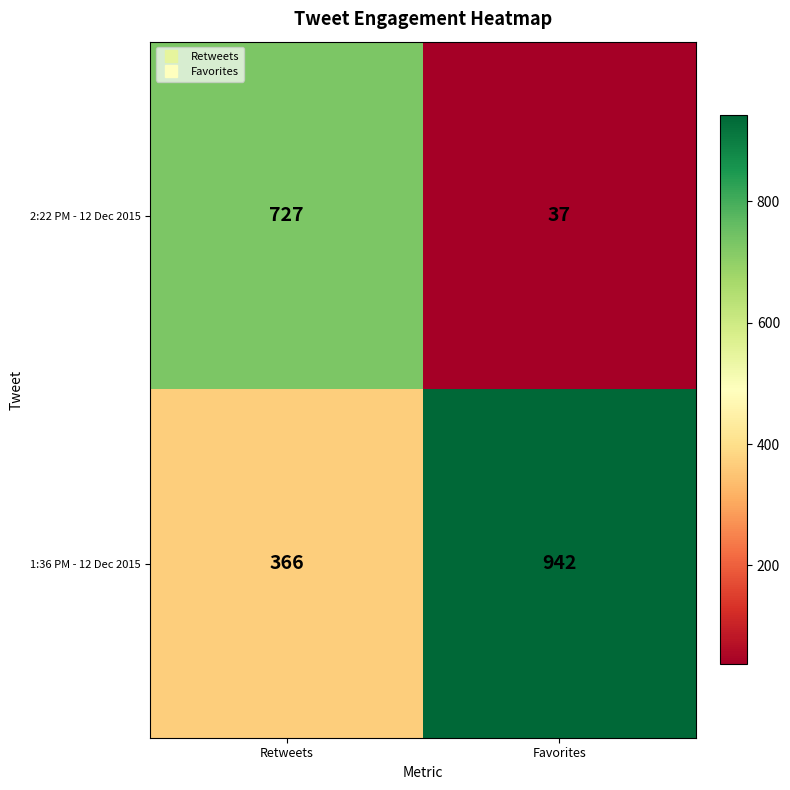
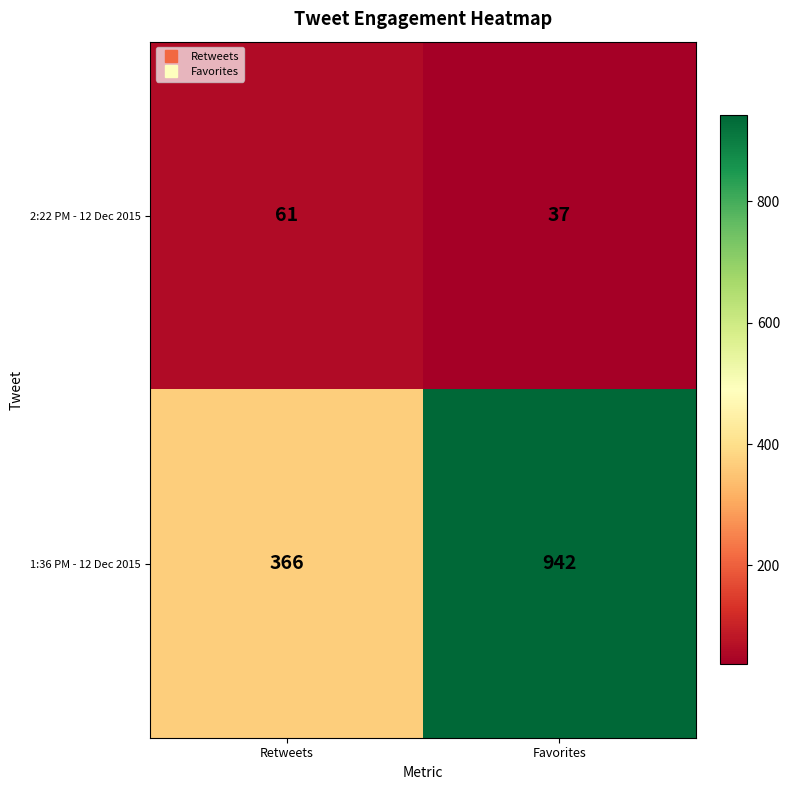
  {
    "2:22 PM - 12 Dec 2015": {
-     "Retweets": 727,
+     "Retweets": 61,
      "Favorites": 37
    },
    "1:36 PM - 12 Dec 2015": {
      "Retweets": 366,
      "Favorites": 942
    }
  }
